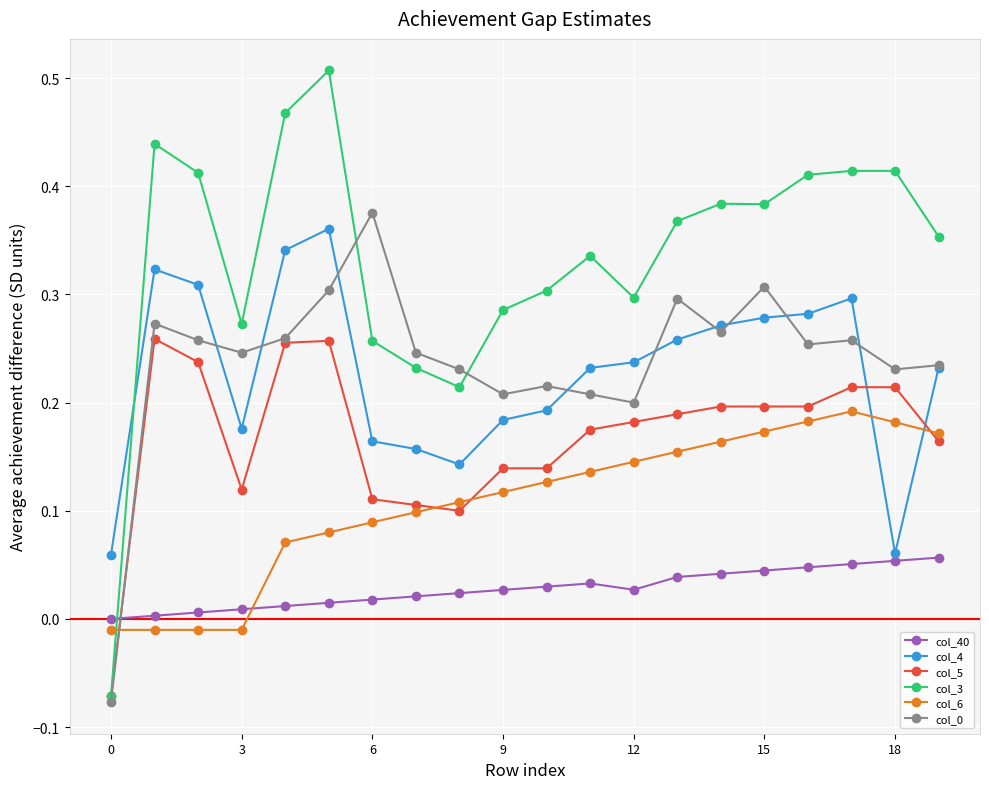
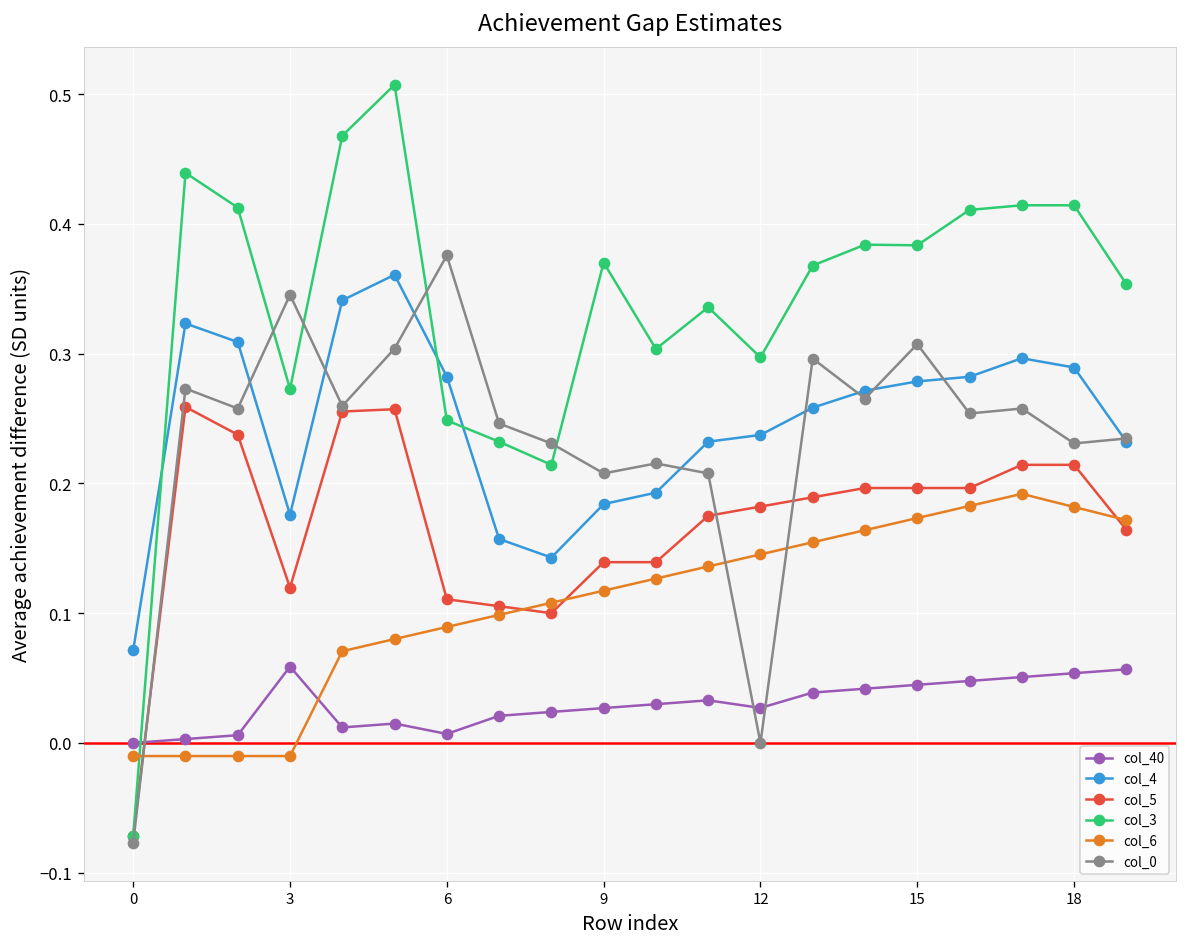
  {
    "col_40": {
      "0": 0.000,
-     "3": 0.009,
-     "6": 0.018,
+     "3": 0.059,
+     "6": 0.007,
      "9": 0.027,
      "12": 0.027,
      "15": 0.045,
      "18": 0.054
    },
    "col_4": {
-     "0": 0.060,
+     "0": 0.071,
      "3": 0.176,
-     "6": 0.164,
+     "6": 0.282,
      "9": 0.184,
      "12": 0.237,
      "15": 0.279,
-     "18": 0.061
+     "18": 0.289
    },
    "col_3": {
      "3": 0.273,
-     "6": 0.257,
-     "9": 0.286,
+     "6": 0.249,
+     "9": 0.370,
      "12": 0.297,
      "15": 0.383,
      "18": 0.414
    },
    "col_0": {
      "0": -0.077,
-     "3": 0.246,
+     "3": 0.345,
      "6": 0.376,
      "9": 0.208,
-     "12": 0.2,
+     "12": 0.0,
      "15": 0.307,
      "18": 0.231
    }
  }
